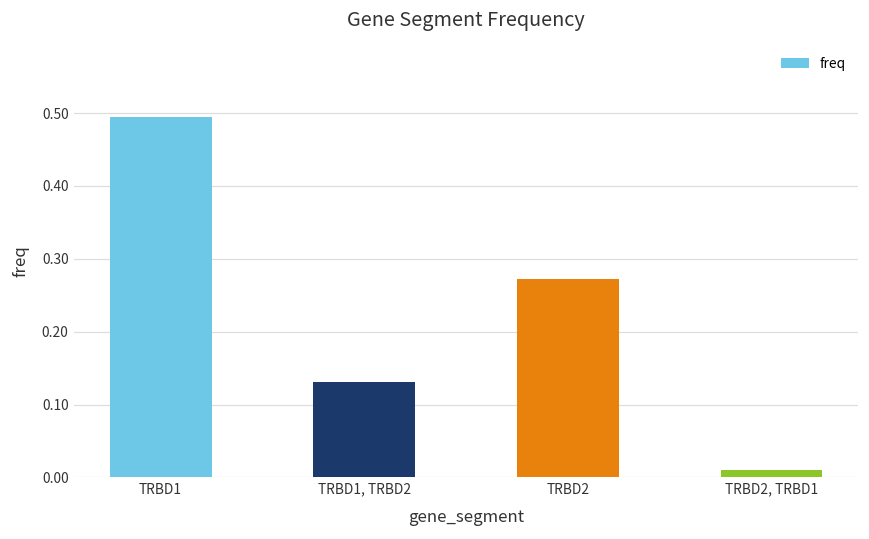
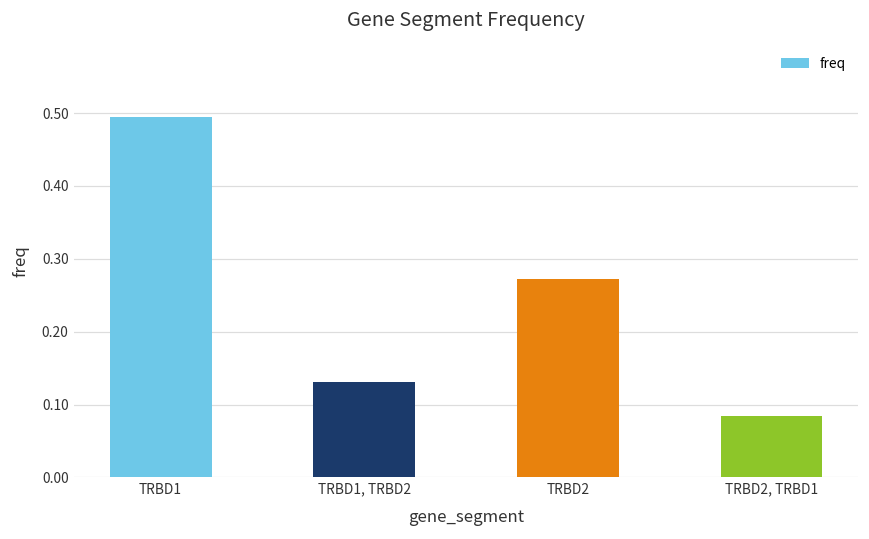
  {
    "TRBD1": 0.49,
    "TRBD1, TRBD2": 0.13,
    "TRBD2": 0.27,
-   "TRBD2, TRBD1": 0.01
+   "TRBD2, TRBD1": 0.08
  }
